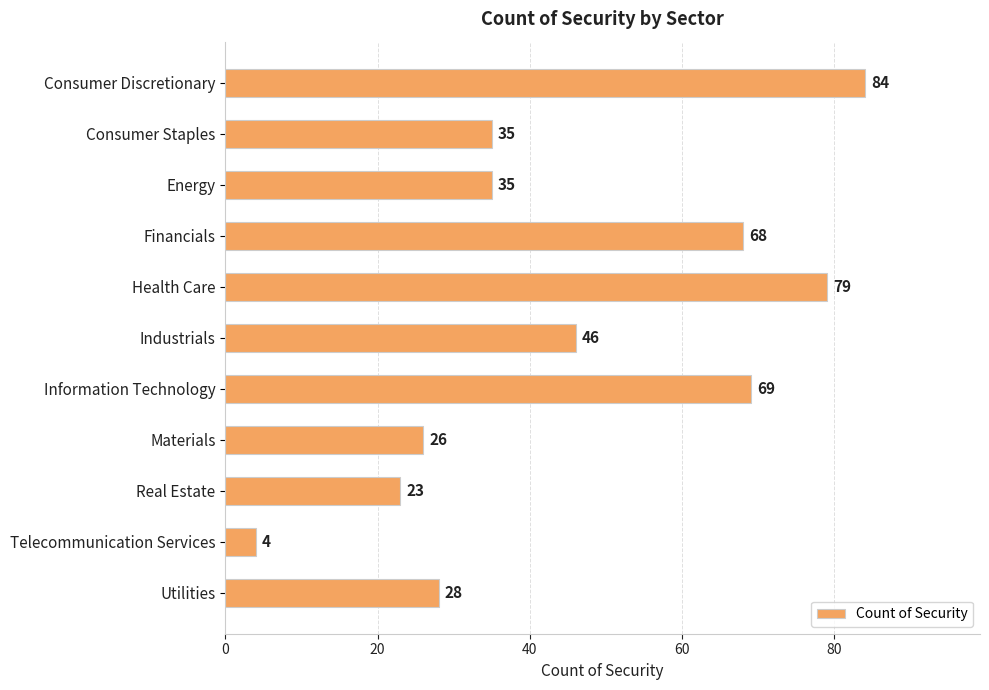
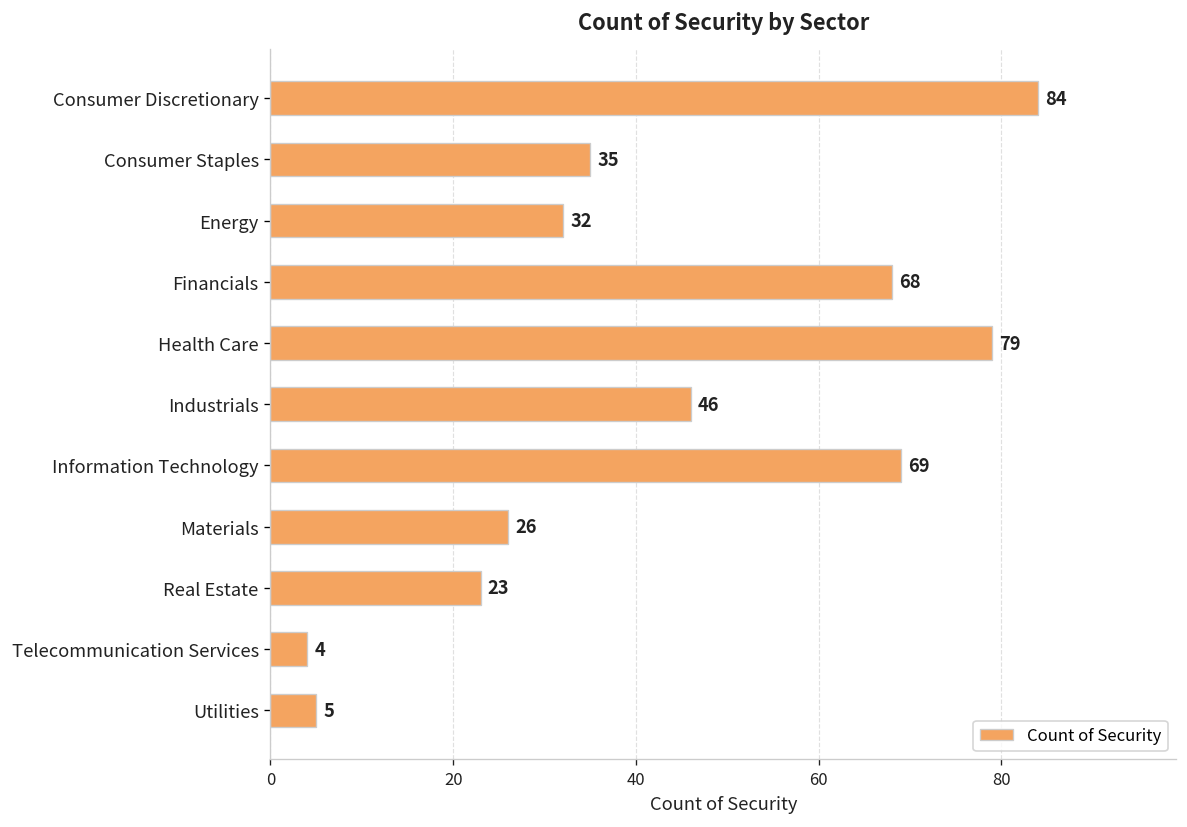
  {
    "Consumer Discretionary": 84,
    "Consumer Staples": 35,
-   "Energy": 35,
+   "Energy": 32,
    "Financials": 68,
    "Health Care": 79,
    "Industrials": 46,
    "Information Technology": 69,
    "Materials": 26,
    "Real Estate": 23,
    "Telecommunication Services": 4,
-   "Utilities": 28
+   "Utilities": 5
  }
